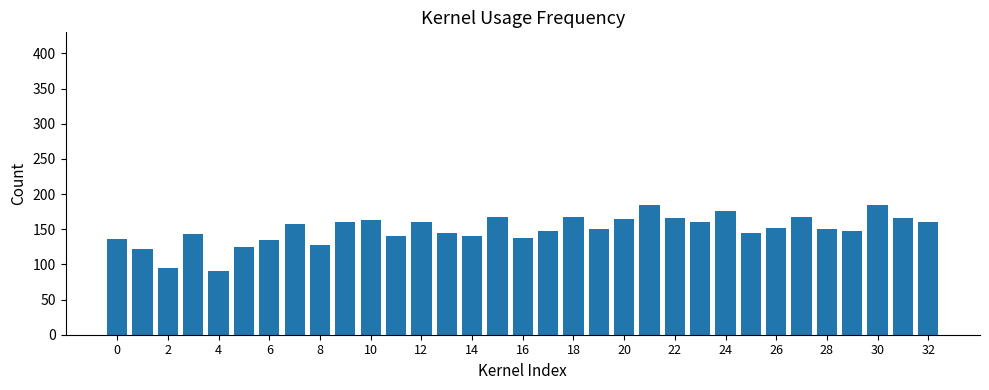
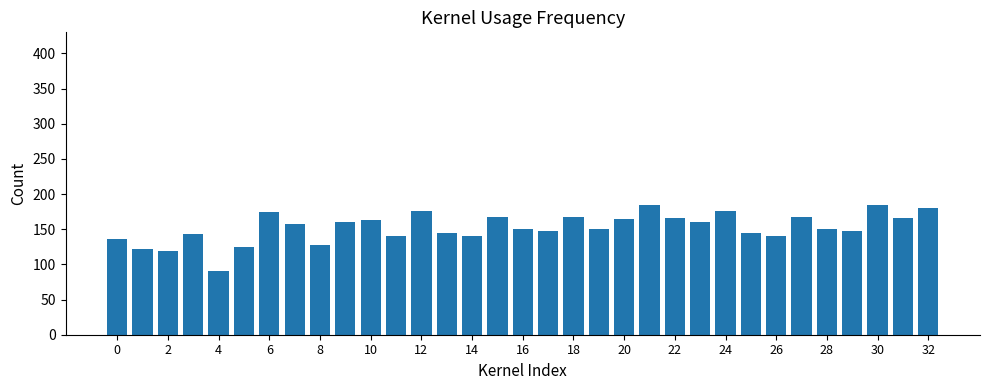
  {
    "0": 140,
-   "2": 100,
+   "2": 120,
    "4": 90,
-   "6": 140,
+   "6": 180,
    "8": 130,
    "10": 160,
-   "12": 160,
+   "12": 180,
    "14": 140,
-   "16": 140,
+   "16": 150,
    "18": 170,
    "20": 160,
    "22": 170,
    "24": 180,
-   "26": 150,
+   "26": 140,
    "28": 150,
    "30": 180,
-   "32": 160
+   "32": 180
  }
